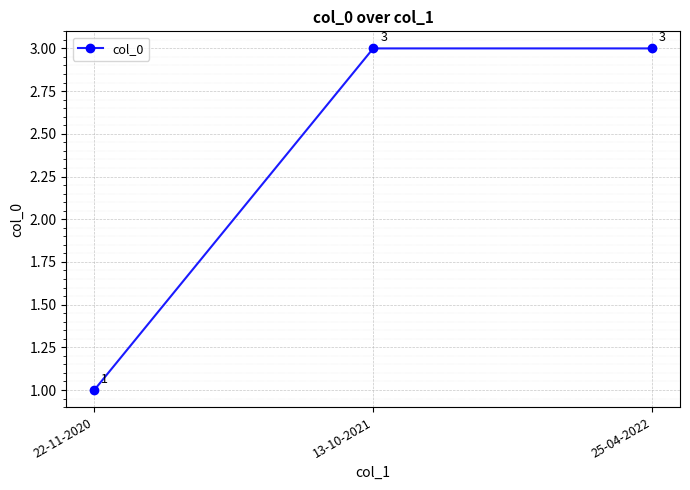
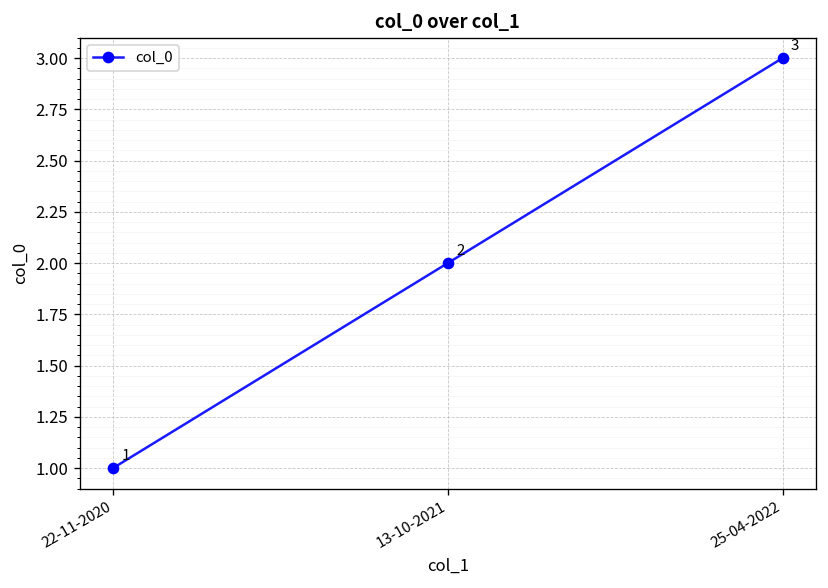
  {
    "22-11-2020": 1,
-   "13-10-2021": 3,
+   "13-10-2021": 2,
    "25-04-2022": 3
  }
